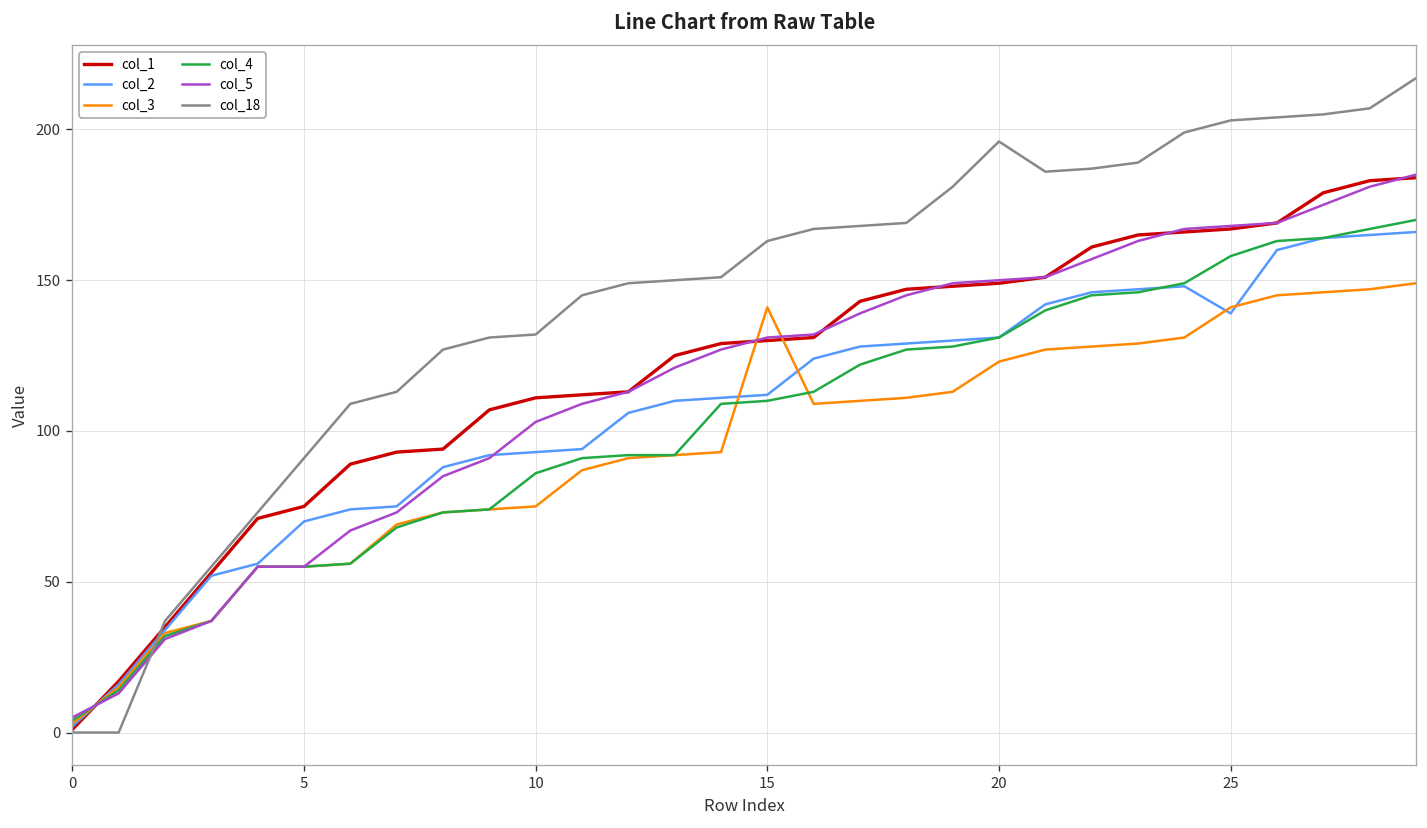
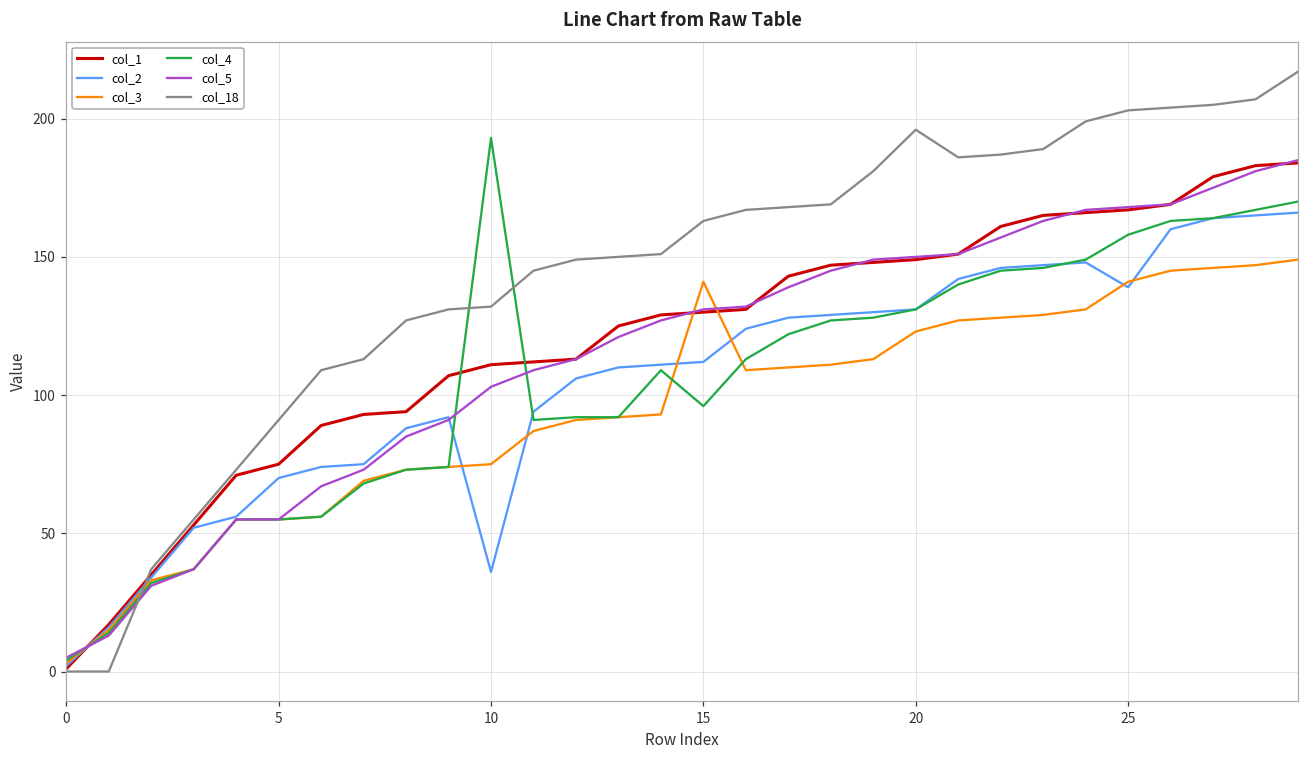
  {
    "col_1": {
      "5": 75,
      "10": 111
    },
    "col_2": {
      "5": 70,
-     "10": 93,
+     "10": 36,
      "15": 112,
      "25": 139
    },
    "col_3": {
      "10": 75,
      "15": 141,
      "20": 123,
      "25": 141
    },
    "col_4": {
-     "10": 86,
-     "15": 110,
+     "10": 193,
+     "15": 96,
      "25": 158
    },
    "col_5": {
      "10": 103
    },
    "col_18": {
      "0": 0,
      "5": 91,
      "10": 132,
      "15": 163,
      "20": 196,
      "25": 203
    }
  }
